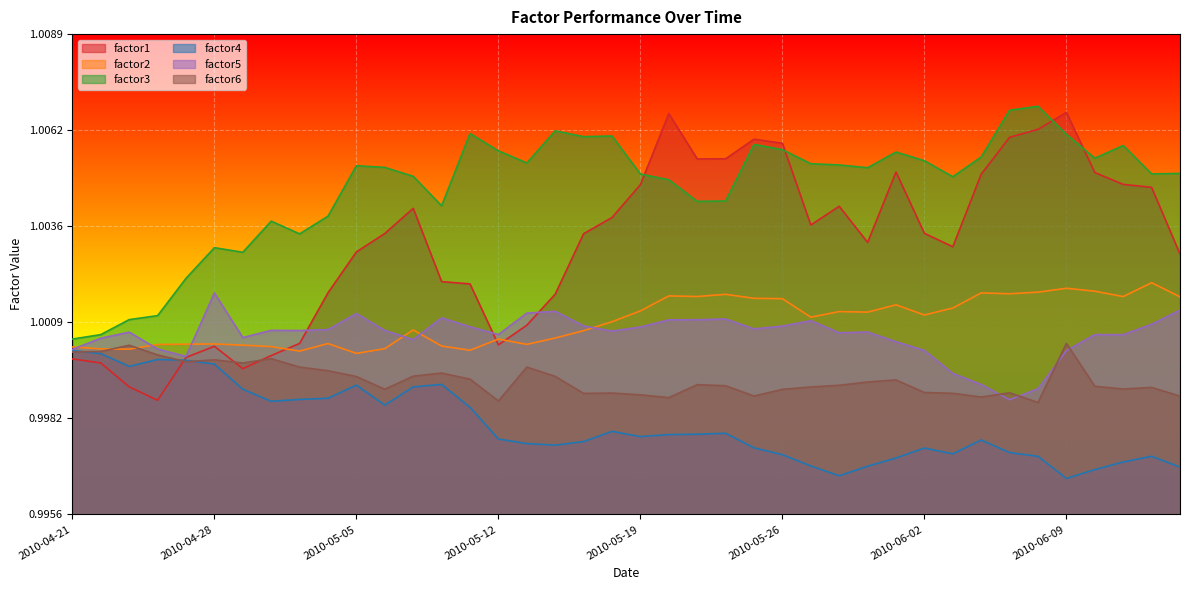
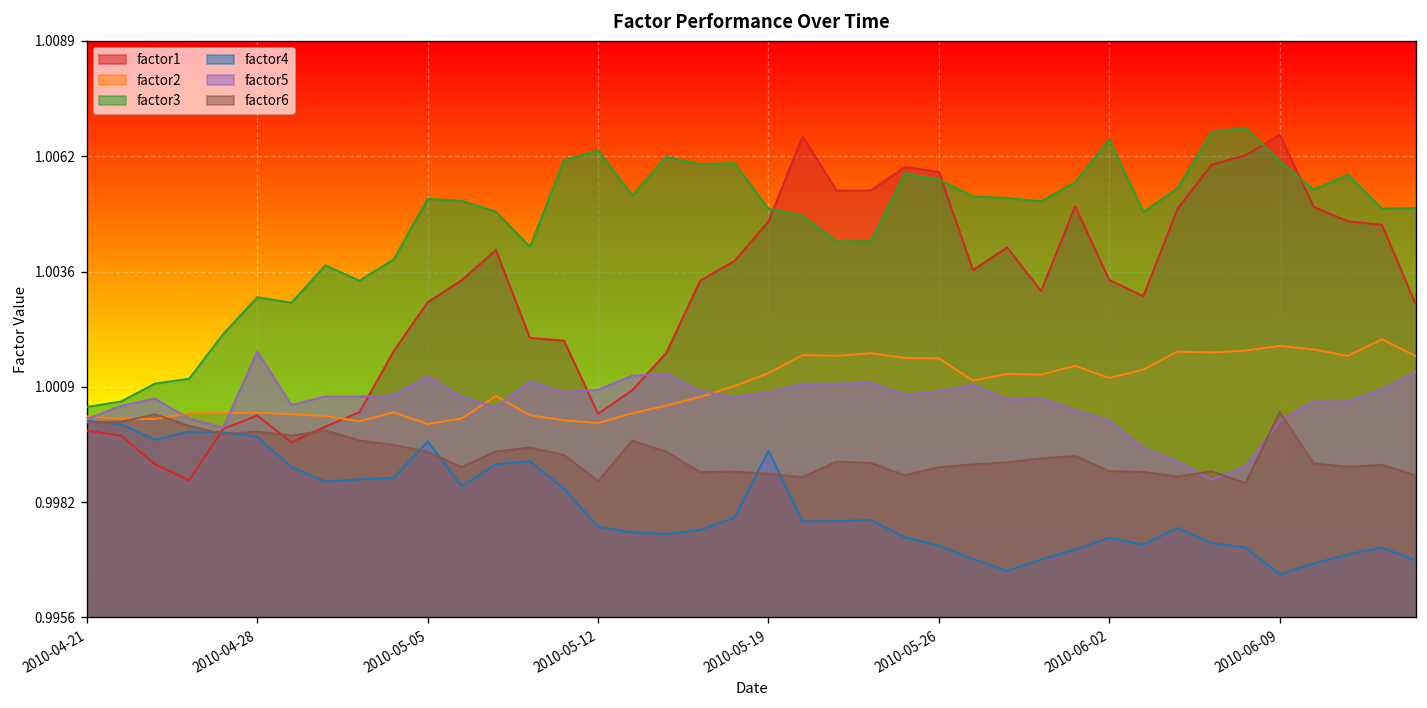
  {
    "factor1": {
      "2010-04-21": 0.9999,
      "2010-05-05": 1.0029,
      "2010-05-12": 1.0003,
      "2010-05-19": 1.0047,
      "2010-05-26": 1.0059,
      "2010-06-02": 1.0034,
      "2010-06-09": 1.0067
    },
    "factor2": {
      "2010-05-05": 1.0000,
-     "2010-05-12": 1.0004,
+     "2010-05-12": 1.0001,
      "2010-05-19": 1.0012,
      "2010-05-26": 1.0016,
      "2010-06-02": 1.0011,
      "2010-06-09": 1.0018
    },
    "factor3": {
      "2010-04-21": 1.0004,
      "2010-04-28": 1.0030,
      "2010-05-05": 1.0052,
-     "2010-05-12": 1.0057,
+     "2010-05-12": 1.0064,
      "2010-05-19": 1.0050,
      "2010-05-26": 1.0057,
-     "2010-06-02": 1.0054,
+     "2010-06-02": 1.0066,
      "2010-06-09": 1.0061
    },
    "factor4": {
      "2010-04-28": 0.9997,
-     "2010-05-05": 0.9992,
+     "2010-05-05": 0.9996,
      "2010-05-12": 0.9977,
-     "2010-05-19": 0.9977,
+     "2010-05-19": 0.9994,
      "2010-05-26": 0.9972,
      "2010-06-02": 0.9974,
      "2010-06-09": 0.9966
    },
    "factor5": {
      "2010-04-28": 1.0017,
      "2010-05-05": 1.0011,
-     "2010-05-12": 1.0006,
+     "2010-05-12": 1.0008,
      "2010-05-19": 1.0008,
      "2010-05-26": 1.0008,
      "2010-06-02": 1.0001,
      "2010-06-09": 1.0001
    },
    "factor6": {
      "2010-04-28": 0.9999,
      "2010-05-05": 0.9994,
      "2010-05-12": 0.9987,
      "2010-05-19": 0.9989,
      "2010-05-26": 0.9990,
      "2010-06-02": 0.9990,
      "2010-06-09": 1.0003
    }
  }
